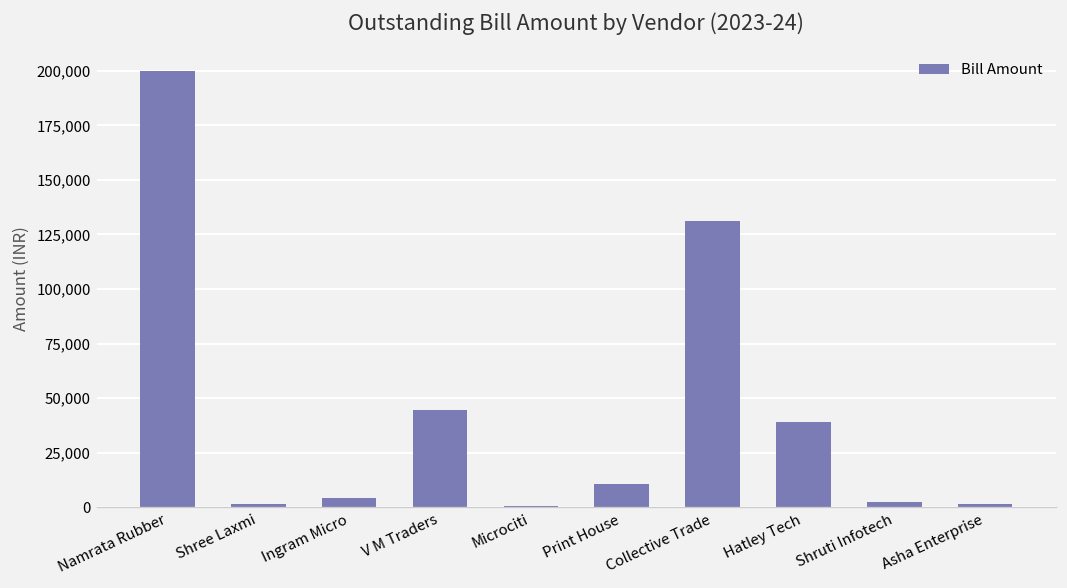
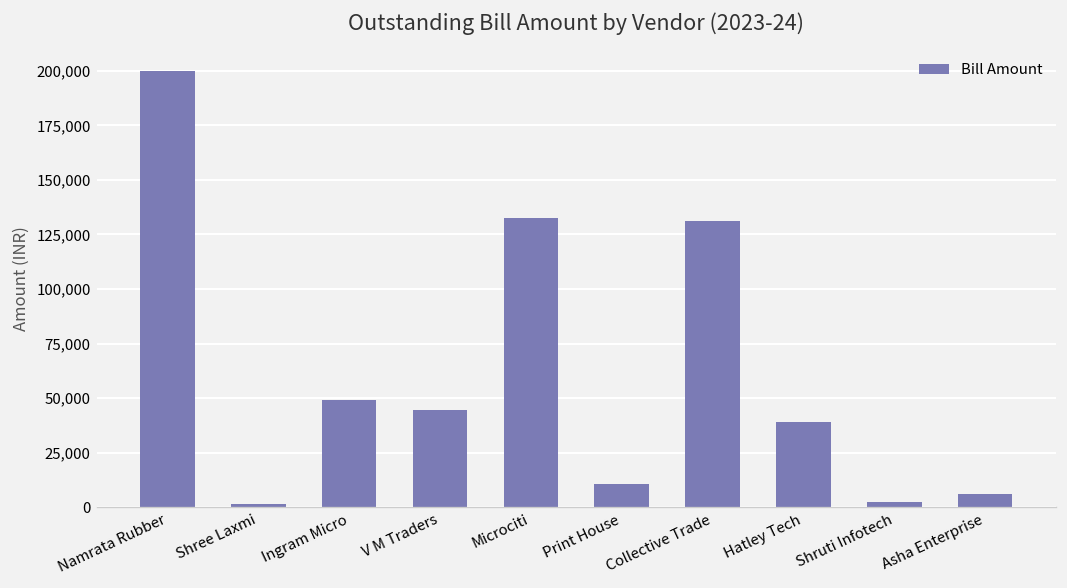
  {
    "Namrata Rubber": "200,000",
    "Shree Laxmi": "1,000",
-   "Ingram Micro": "4,000",
+   "Ingram Micro": "49,000",
    "V M Traders": "45,000",
-   "Microciti": "0",
+   "Microciti": "133,000",
    "Print House": "11,000",
    "Collective Trade": "131,000",
    "Hatley Tech": "39,000",
    "Shruti Infotech": "2,000",
-   "Asha Enterprise": "2,000"
+   "Asha Enterprise": "6,000"
  }
